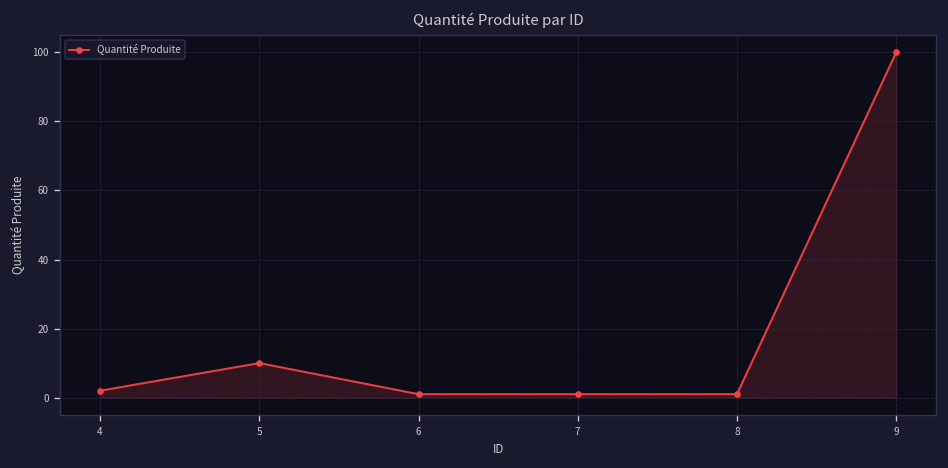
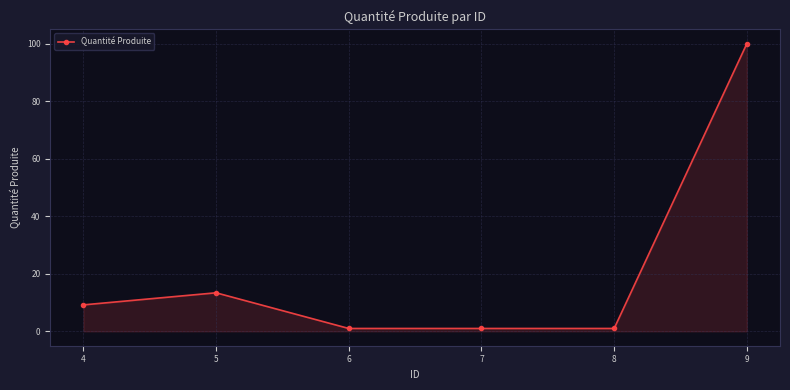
  {
-   "4": 2,
-   "5": 10,
+   "4": 9,
+   "5": 13,
    "6": 1,
    "7": 1,
    "8": 1,
    "9": 100
  }
